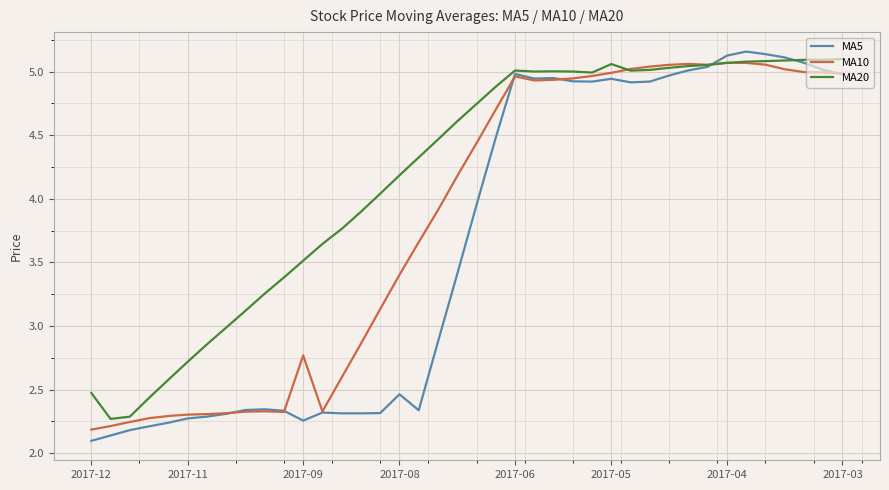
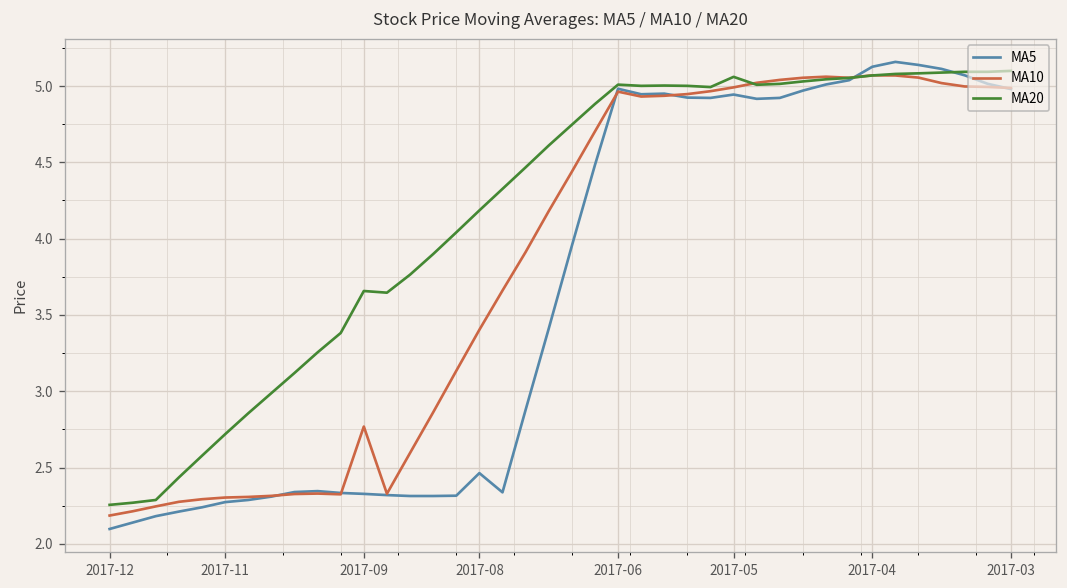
  {
    "MA5": {
      "2017-12": 2.10,
      "2017-11": 2.27,
-     "2017-09": 2.26,
+     "2017-09": 2.33,
      "2017-08": 2.46,
      "2017-05": 4.94,
      "2017-04": 5.13
    },
    "MA10": {
      "2017-12": 2.19,
      "2017-11": 2.30,
      "2017-09": 2.77,
      "2017-08": 3.40,
      "2017-05": 4.99
    },
    "MA20": {
-     "2017-12": 2.47,
+     "2017-12": 2.26,
      "2017-11": 2.72,
-     "2017-09": 3.51,
+     "2017-09": 3.66,
      "2017-08": 4.19,
      "2017-06": 5.01,
      "2017-05": 5.06
    }
  }
